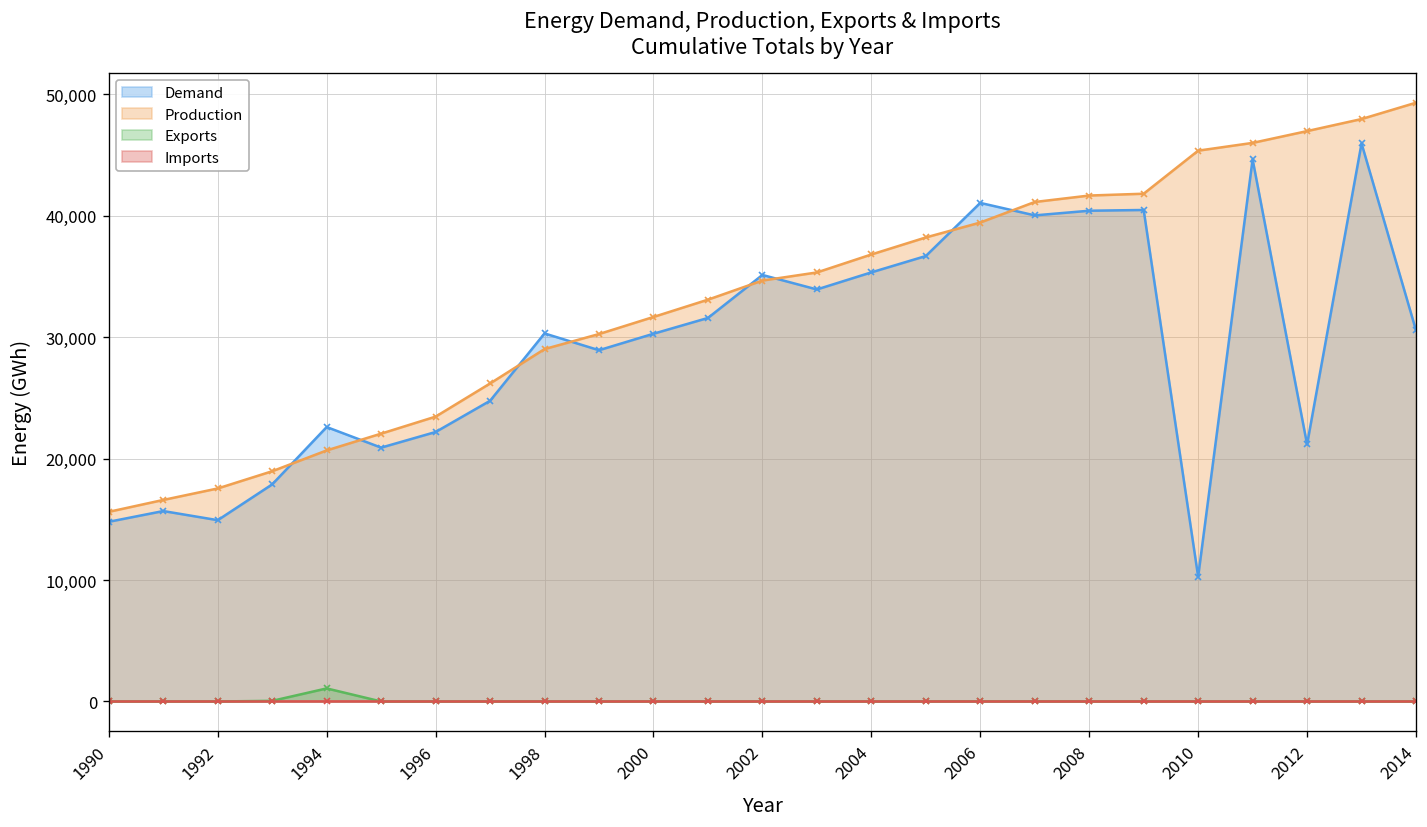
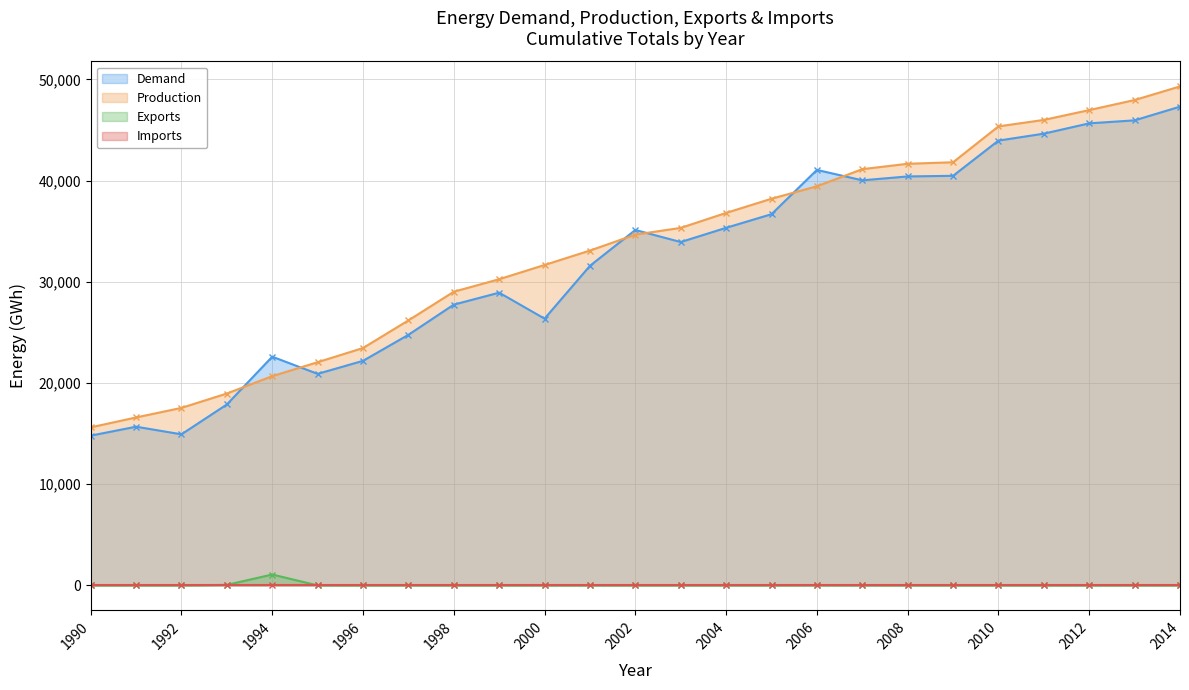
  {
    "Demand": {
      "1990": "14,800",
      "1992": "14,900",
      "1994": "22,600",
      "1996": "22,200",
-     "1998": "30,300",
-     "2000": "30,300",
+     "1998": "27,700",
+     "2000": "26,400",
      "2002": "35,100",
      "2004": "35,300",
      "2006": "41,100",
      "2008": "40,400",
-     "2010": "10,300",
-     "2012": "21,200",
-     "2014": "30,600"
+     "2010": "44,000",
+     "2012": "45,700",
+     "2014": "47,300"
    },
    "Exports": {
      "1994": "1,100"
    }
  }
